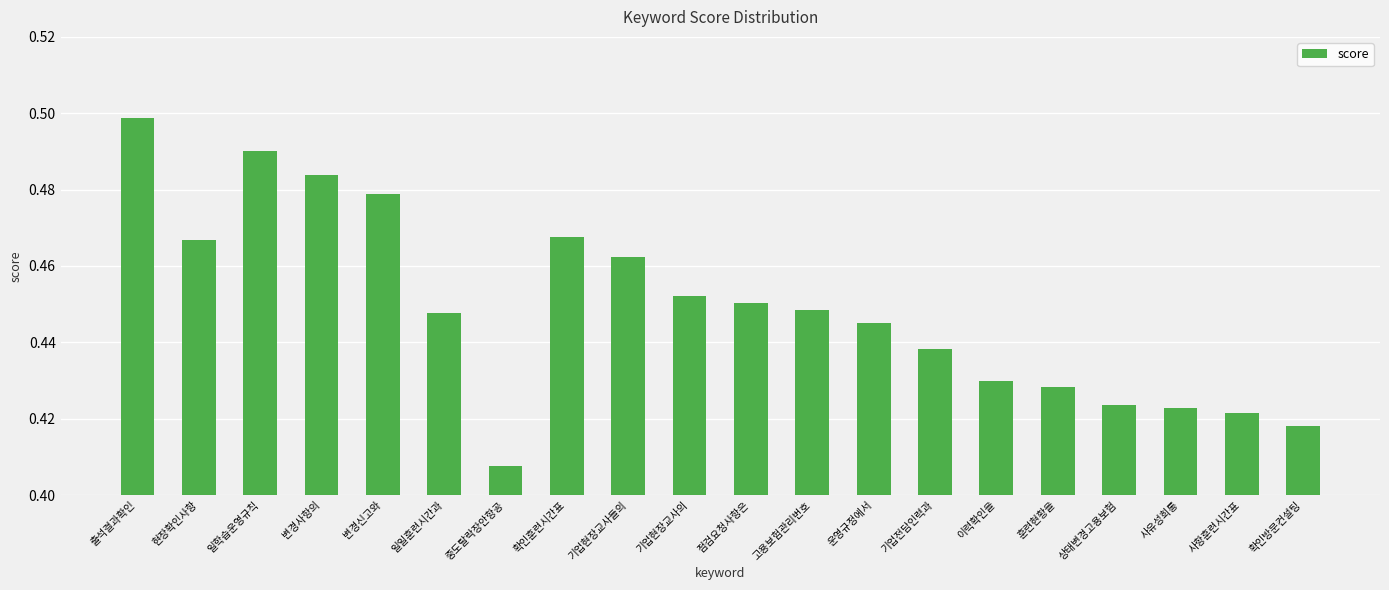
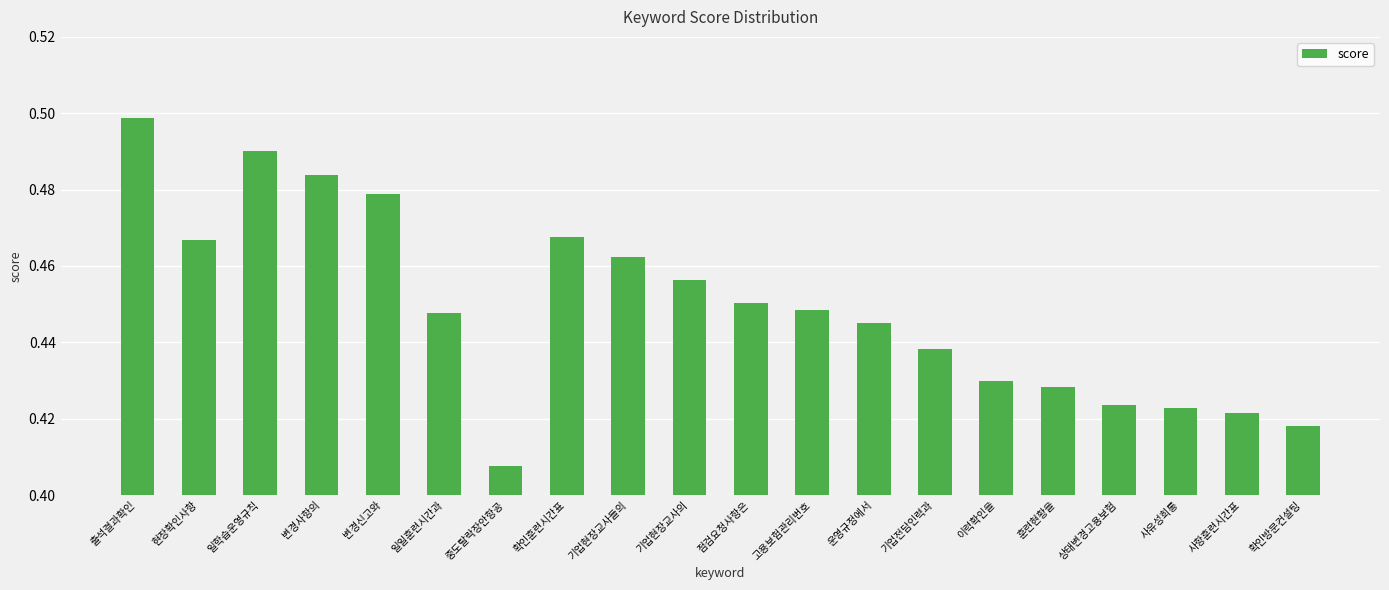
  {
    "출석결과확인": 0.499,
    "현장확인사항": 0.467,
    "일학습운영규칙": 0.490,
    "변경사항의": 0.484,
    "변경신고와": 0.479,
    "일일훈련시간과": 0.448,
    "중도탈락장안항공": 0.408,
    "확인훈련시간표": 0.468,
    "기업현장교사들의": 0.462,
-   "기업현장교사의": 0.452,
+   "기업현장교사의": 0.456,
    "점검요청사항은": 0.450,
    "고용보험관리번호": 0.448,
    "운영규정에서": 0.445,
    "기업전담인력과": 0.438,
    "이력확인을": 0.430,
    "훈련현황을": 0.428,
    "상태변경고용보험": 0.424,
    "사유성희롱": 0.423,
    "사항훈련시간표": 0.422,
    "확인방문컨설팅": 0.418
  }
